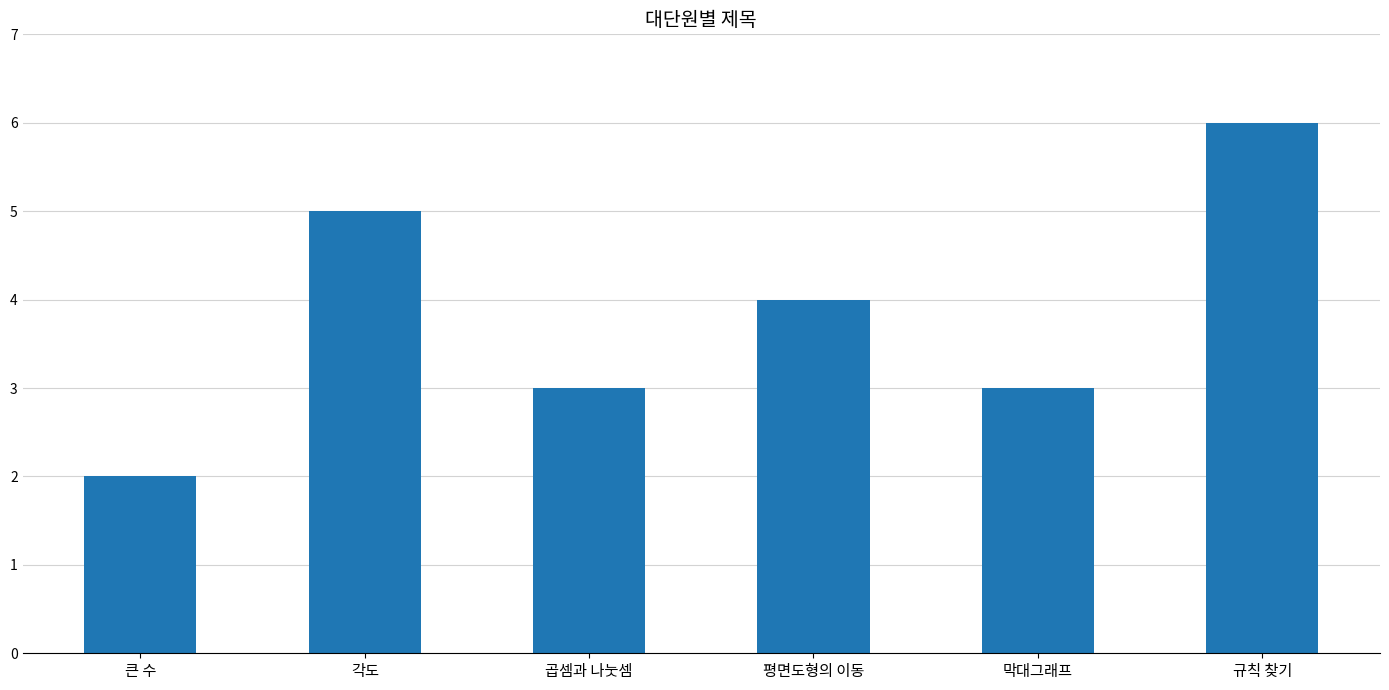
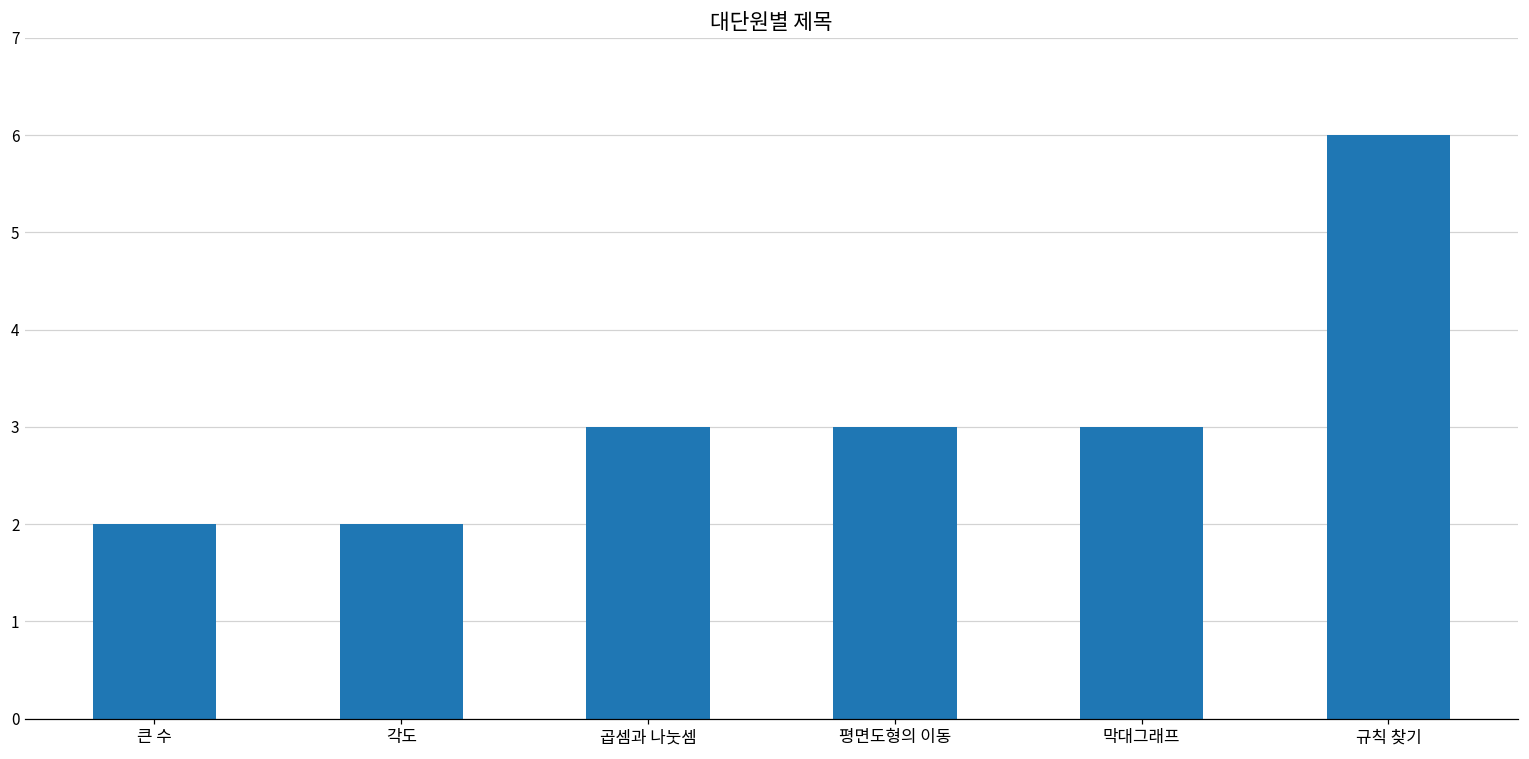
  {
    "큰 수": 2,
-   "각도": 5,
+   "각도": 2,
    "곱셈과 나눗셈": 3,
-   "평면도형의 이동": 4,
+   "평면도형의 이동": 3,
    "막대그래프": 3,
    "규칙 찾기": 6
  }
